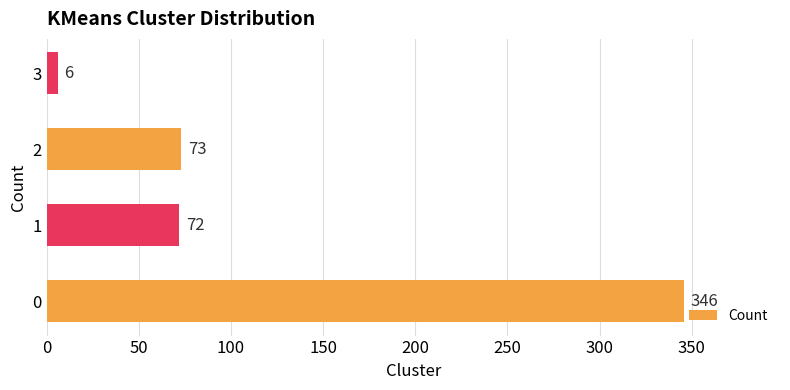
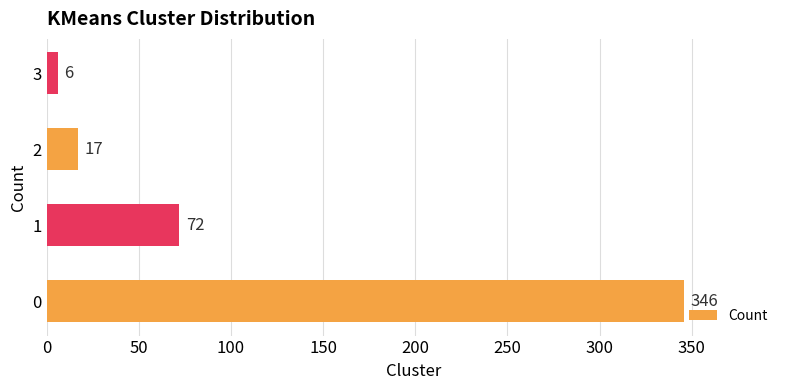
  {
    "3": 6,
-   "2": 73,
+   "2": 17,
    "1": 72,
    "0": 346
  }
